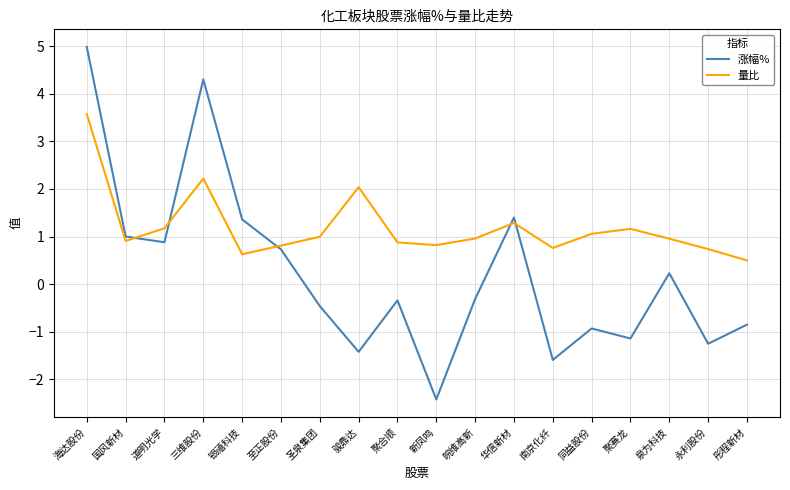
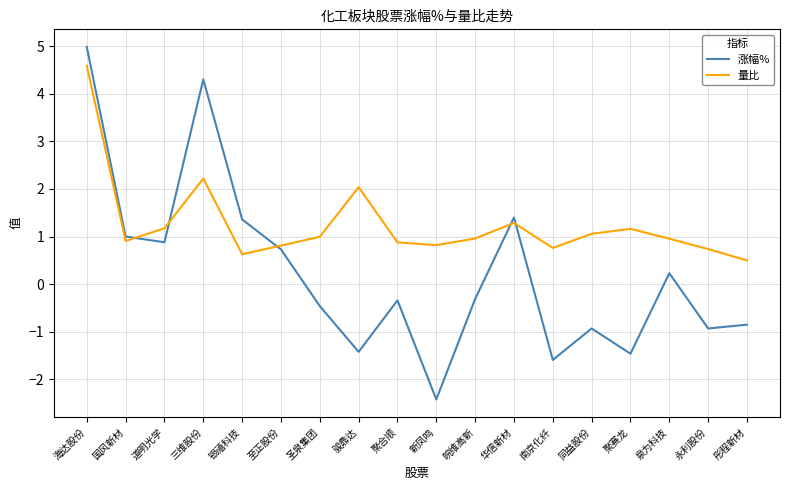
  {
    "涨幅%": {
      "海达股份": 5.0,
      "国风新材": 1.0,
      "道明光学": 0.9,
      "三维股份": 4.3,
      "银禧科技": 1.4,
      "至正股份": 0.7,
      "圣泉集团": -0.5,
      "骏鼎达": -1.4,
      "聚合顺": -0.3,
      "新凤鸣": -2.4,
      "皖维高新": -0.3,
      "华信新材": 1.4,
      "南京化纤": -1.6,
      "同益股份": -0.9,
-     "聚赛龙": -1.1,
+     "聚赛龙": -1.5,
      "泉为科技": 0.2,
-     "永利股份": -1.3,
+     "永利股份": -0.9,
      "彤程新材": -0.9
    },
    "量比": {
-     "海达股份": 3.6,
+     "海达股份": 4.6,
      "国风新材": 0.9,
      "道明光学": 1.2,
      "三维股份": 2.2,
      "银禧科技": 0.6,
      "至正股份": 0.8,
      "圣泉集团": 1.0,
      "骏鼎达": 2.0,
      "聚合顺": 0.9,
      "新凤鸣": 0.8,
      "皖维高新": 1.0,
      "华信新材": 1.3,
      "南京化纤": 0.8,
      "同益股份": 1.1,
      "聚赛龙": 1.2,
      "泉为科技": 1.0,
      "永利股份": 0.7,
      "彤程新材": 0.5
    }
  }
